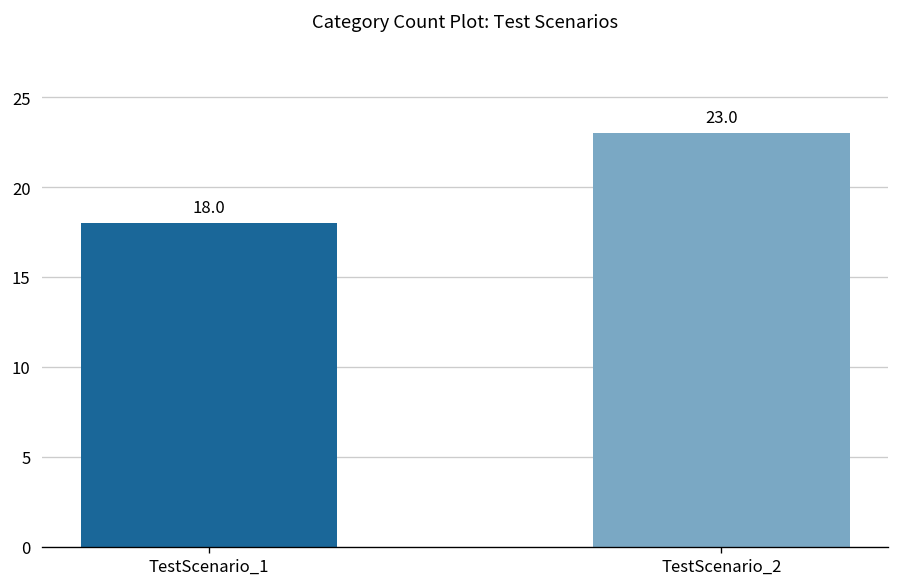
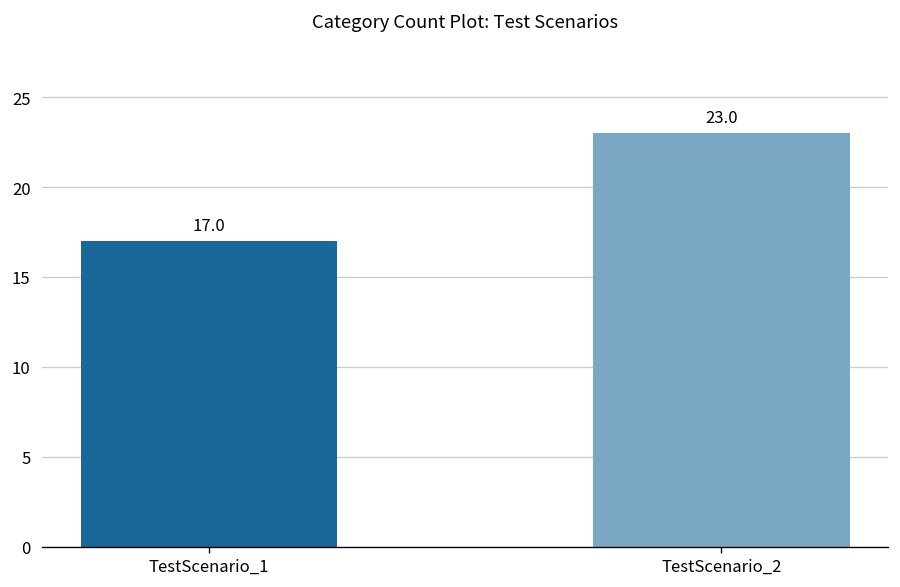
  {
-   "TestScenario_1": 18.0,
+   "TestScenario_1": 17.0,
    "TestScenario_2": 23.0
  }
